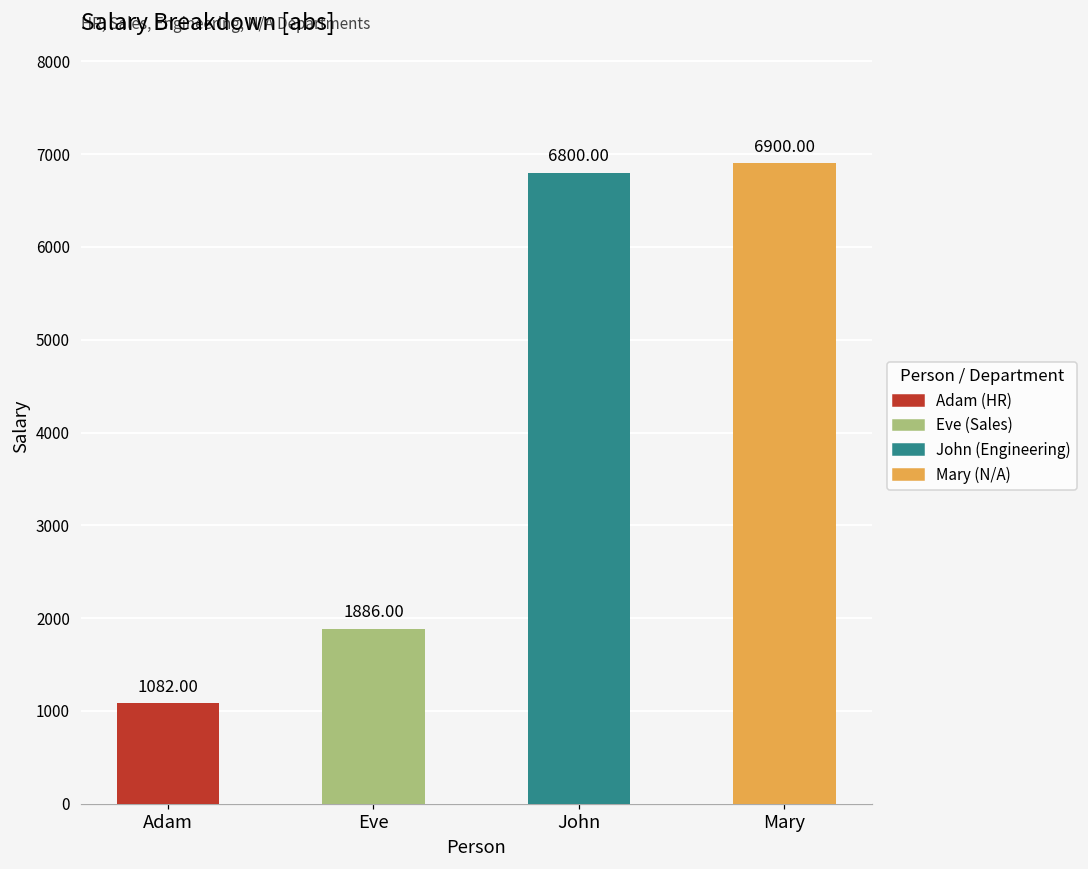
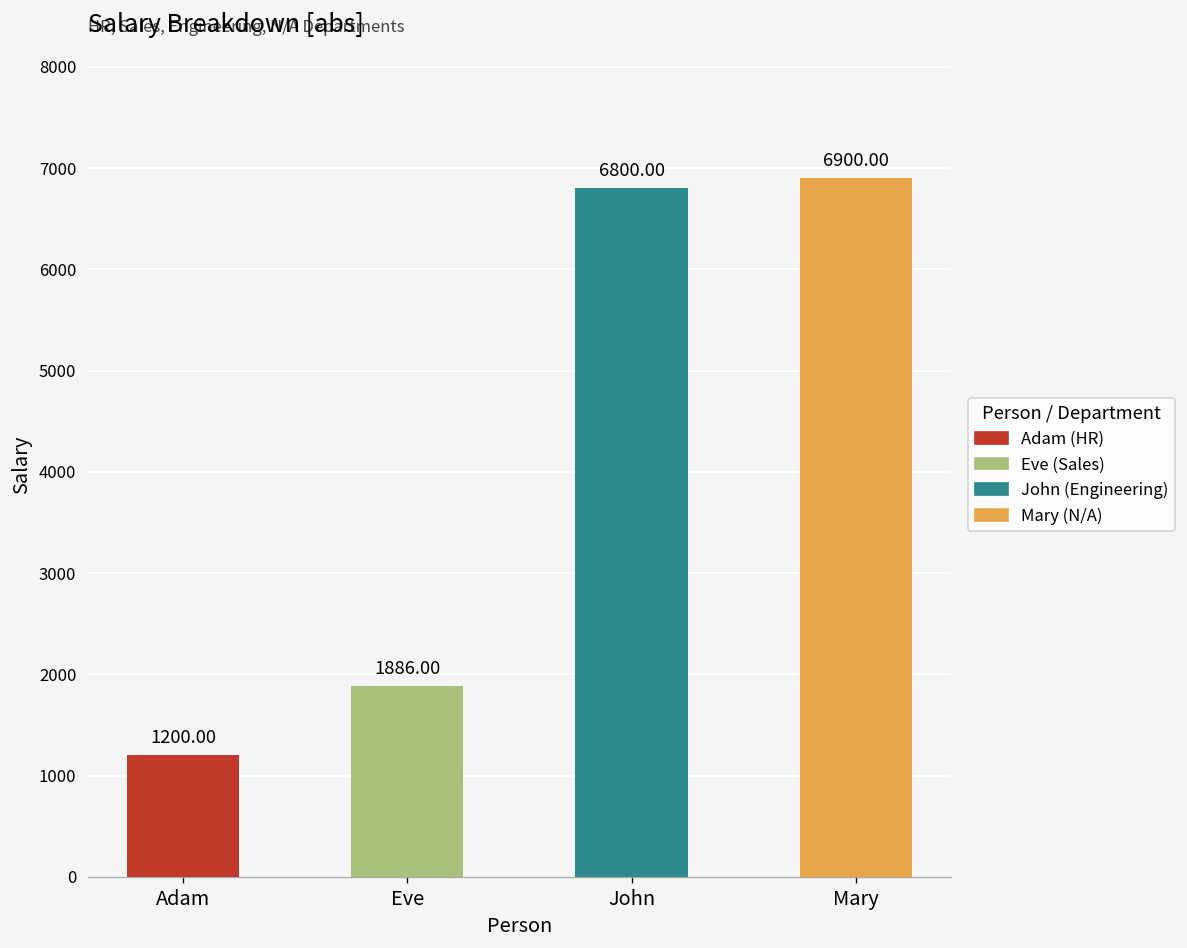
  {
-   "Adam": 1082.00,
+   "Adam": 1200.00,
    "Eve": 1886.00,
    "John": 6800.00,
    "Mary": 6900.00
  }
